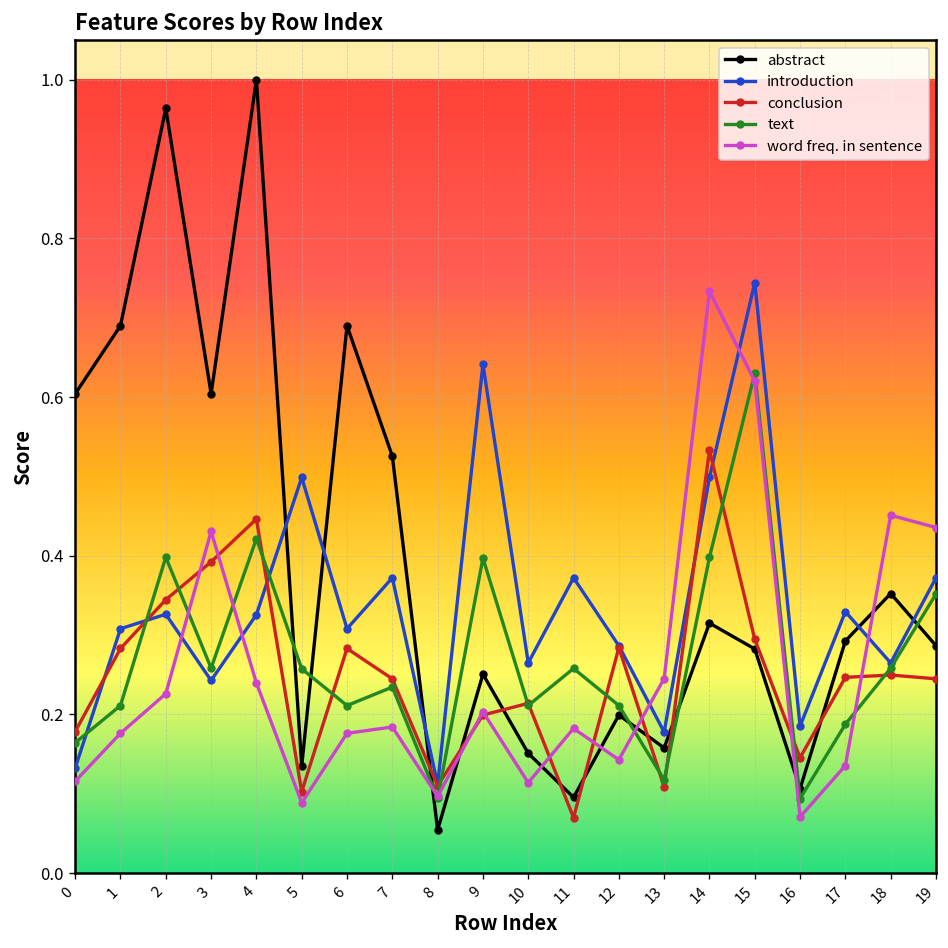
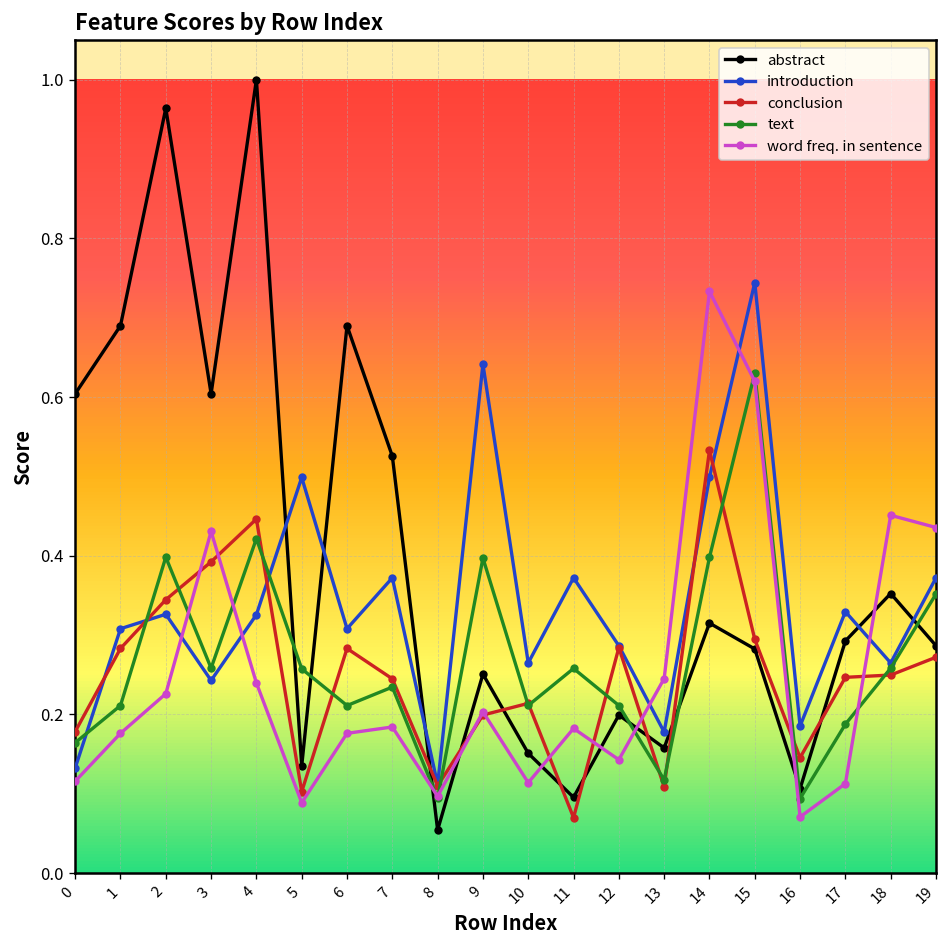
  {
    "abstract": {
      "0": 0.60,
      "1": 0.69,
      "2": 0.96,
      "3": 0.60,
      "4": 1.00,
      "5": 0.14,
      "6": 0.69,
      "7": 0.53,
      "8": 0.05,
      "9": 0.25,
      "10": 0.15,
      "11": 0.10,
      "12": 0.20,
      "13": 0.16,
      "14": 0.32,
      "15": 0.28,
      "16": 0.11,
      "17": 0.29,
      "18": 0.35,
      "19": 0.29
    },
    "introduction": {
      "0": 0.13,
      "1": 0.31,
      "2": 0.33,
      "3": 0.24,
      "4": 0.33,
      "5": 0.50,
      "6": 0.31,
      "7": 0.37,
      "9": 0.64,
      "10": 0.26,
      "11": 0.37,
      "13": 0.18,
      "14": 0.50,
      "15": 0.74,
      "16": 0.19,
      "17": 0.33,
      "18": 0.26,
      "19": 0.37
    },
    "conclusion": {
      "0": 0.18,
      "1": 0.28,
      "2": 0.34,
      "3": 0.39,
      "4": 0.45,
      "5": 0.10,
      "6": 0.28,
      "7": 0.24,
      "9": 0.20,
      "11": 0.07,
      "13": 0.11,
      "14": 0.53,
      "15": 0.29,
      "16": 0.15,
      "17": 0.25,
      "18": 0.25,
-     "19": 0.24
+     "19": 0.27
    },
    "text": {
      "0": 0.16,
      "1": 0.21,
      "2": 0.40,
      "3": 0.26,
      "4": 0.42,
      "5": 0.26,
      "6": 0.21,
      "7": 0.23,
      "9": 0.40,
      "11": 0.26,
      "12": 0.21,
      "13": 0.12,
      "14": 0.40,
      "15": 0.63,
      "16": 0.09,
      "17": 0.19,
      "18": 0.26,
      "19": 0.35
    },
    "word freq. in sentence": {
      "0": 0.12,
      "1": 0.18,
      "2": 0.23,
      "3": 0.43,
      "4": 0.24,
      "5": 0.09,
      "6": 0.18,
      "7": 0.18,
      "9": 0.20,
      "10": 0.11,
      "11": 0.18,
      "12": 0.14,
      "13": 0.25,
      "14": 0.73,
      "15": 0.62,
      "16": 0.07,
-     "17": 0.14,
+     "17": 0.11,
      "18": 0.45,
      "19": 0.44
    }
  }
